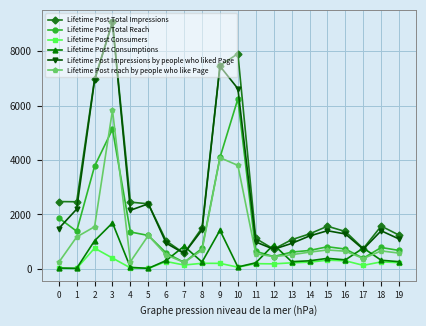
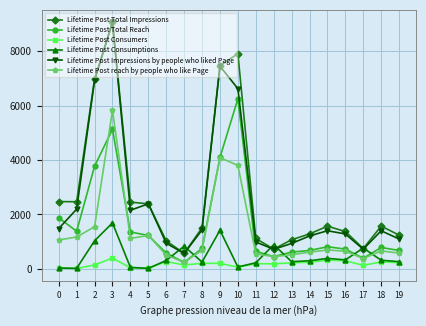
  {
    "Lifetime Post Total Reach": {
      "0": 1900,
      "1": 1400,
      "2": 3800,
      "3": 5100,
      "4": 1400,
      "10": 6200,
      "13": 600,
      "15": 800,
      "18": 800,
      "19": 700
    },
    "Lifetime Post Consumers": {
-     "2": 800,
+     "2": 100,
      "3": 400,
      "9": 200,
      "12": 200,
      "17": 100
    },
    "Lifetime Post reach by people who like Page": {
-     "0": 200,
+     "0": 1100,
      "1": 1200,
      "2": 1500,
      "3": 5800,
-     "4": 300,
+     "4": 1100,
      "10": 3800,
      "13": 500,
      "15": 700,
      "18": 700,
      "19": 600
    }
  }
